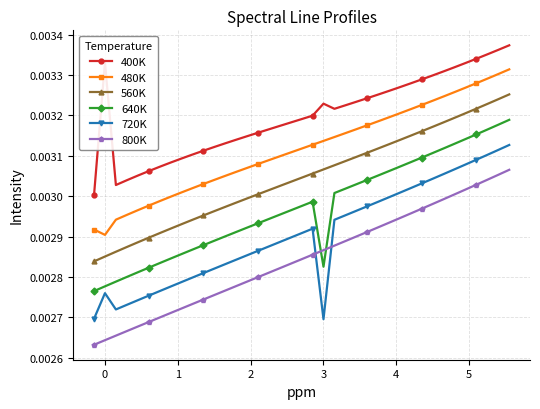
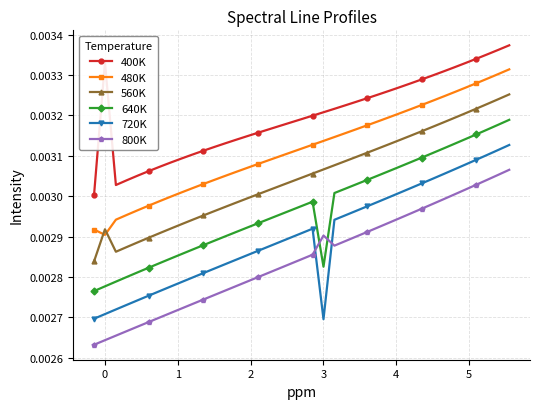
  {
    "400K": {
-     "3": 0.00323
+     "3": 0.00321
    },
    "480K": {
      "0": 0.00290,
      "3": 0.00314
    },
    "560K": {
-     "0": 0.00285,
+     "0": 0.00292,
      "3": 0.00307
    },
    "640K": {
      "0": 0.00278,
      "3": 0.00283
    },
    "720K": {
-     "0": 0.00276,
+     "0": 0.00271,
      "3": 0.00269
    },
    "800K": {
      "0": 0.00264,
-     "3": 0.00287
+     "3": 0.00290
    }
  }
